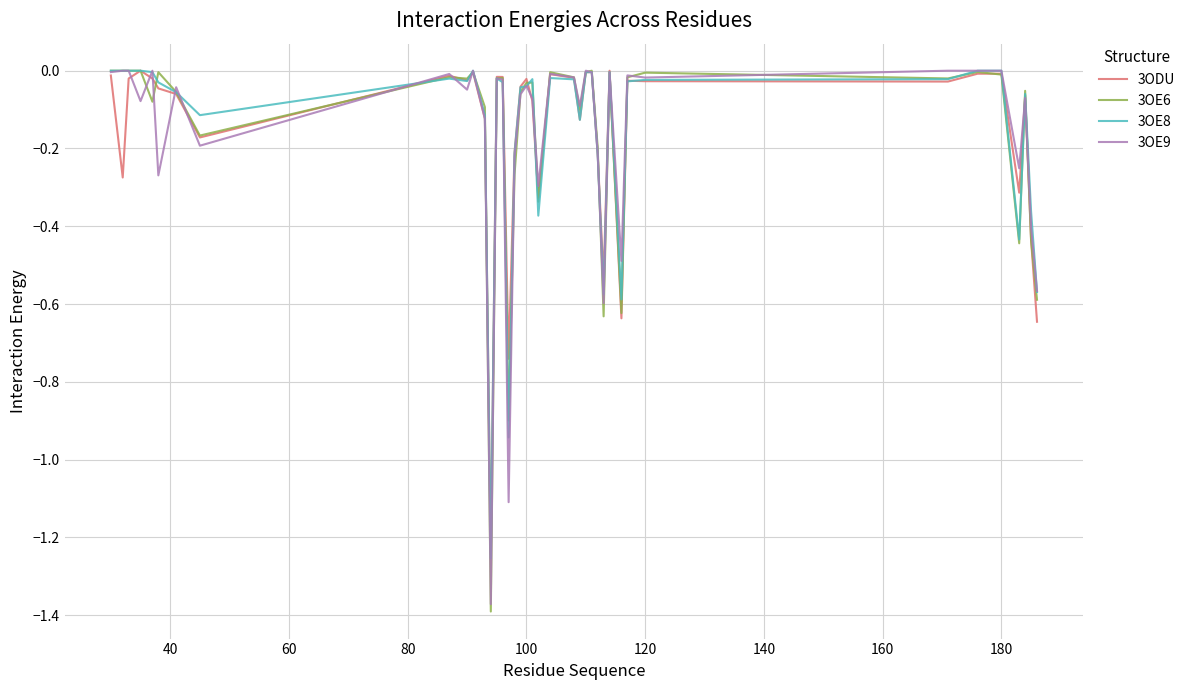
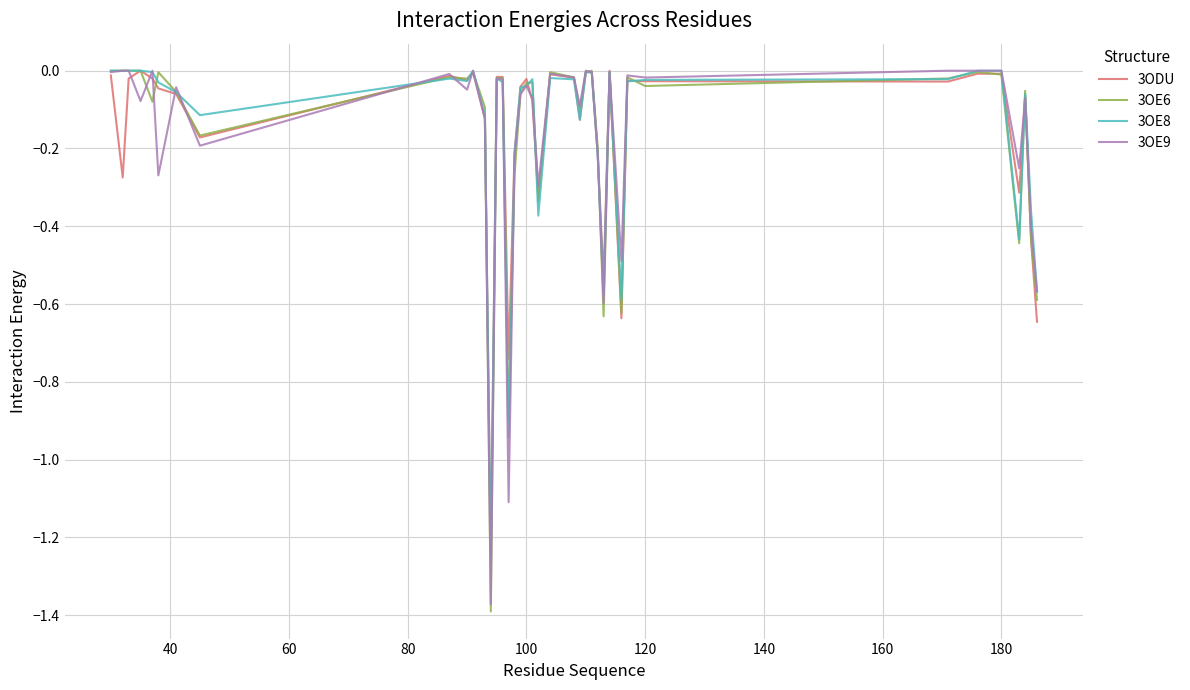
  {
    "3ODU": {
      "100": -0.02
    },
    "3OE6": {
      "100": -0.03,
-     "120": -0.01
+     "120": -0.04
    }
  }
